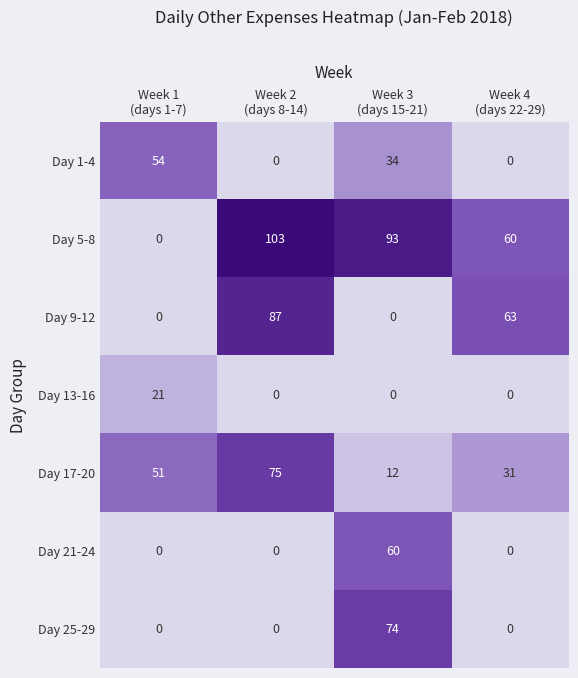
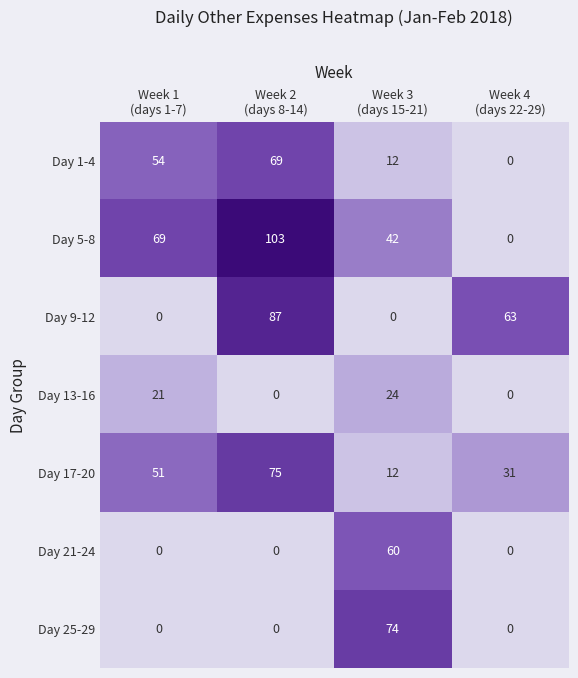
  {
    "Day 1-4": {
      "Week 1 (days 1-7)": 54,
-     "Week 2 (days 8-14)": 0,
-     "Week 3 (days 15-21)": 34,
+     "Week 2 (days 8-14)": 69,
+     "Week 3 (days 15-21)": 12,
      "Week 4 (days 22-29)": 0
    },
    "Day 5-8": {
-     "Week 1 (days 1-7)": 0,
+     "Week 1 (days 1-7)": 69,
      "Week 2 (days 8-14)": 103,
-     "Week 3 (days 15-21)": 93,
-     "Week 4 (days 22-29)": 60
+     "Week 3 (days 15-21)": 42,
+     "Week 4 (days 22-29)": 0
    },
    "Day 9-12": {
      "Week 1 (days 1-7)": 0,
      "Week 2 (days 8-14)": 87,
      "Week 3 (days 15-21)": 0,
      "Week 4 (days 22-29)": 63
    },
    "Day 13-16": {
      "Week 1 (days 1-7)": 21,
      "Week 2 (days 8-14)": 0,
-     "Week 3 (days 15-21)": 0,
+     "Week 3 (days 15-21)": 24,
      "Week 4 (days 22-29)": 0
    },
    "Day 17-20": {
      "Week 1 (days 1-7)": 51,
      "Week 2 (days 8-14)": 75,
      "Week 3 (days 15-21)": 12,
      "Week 4 (days 22-29)": 31
    },
    "Day 21-24": {
      "Week 1 (days 1-7)": 0,
      "Week 2 (days 8-14)": 0,
      "Week 3 (days 15-21)": 60,
      "Week 4 (days 22-29)": 0
    },
    "Day 25-29": {
      "Week 1 (days 1-7)": 0,
      "Week 2 (days 8-14)": 0,
      "Week 3 (days 15-21)": 74,
      "Week 4 (days 22-29)": 0
    }
  }
